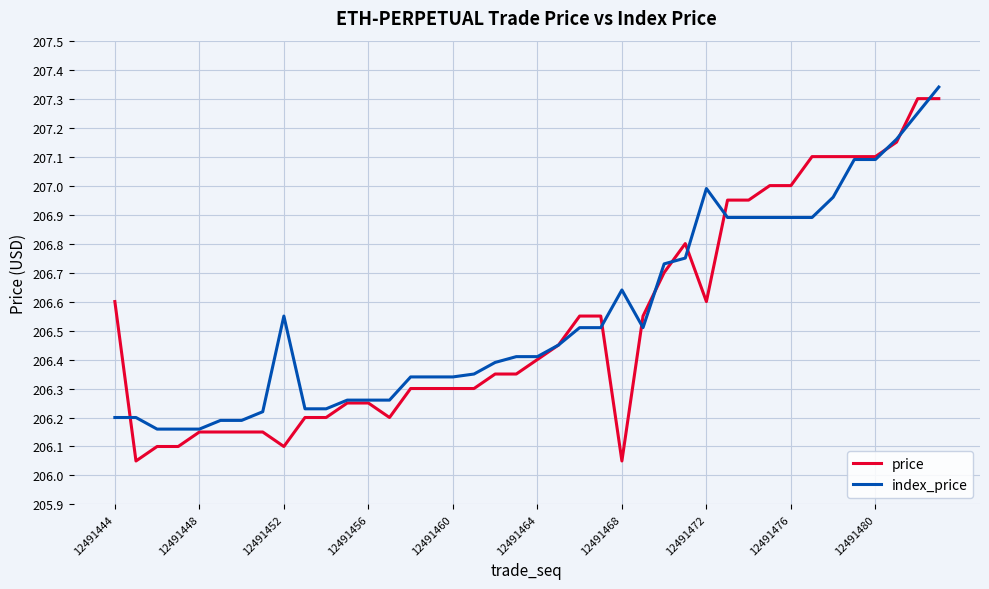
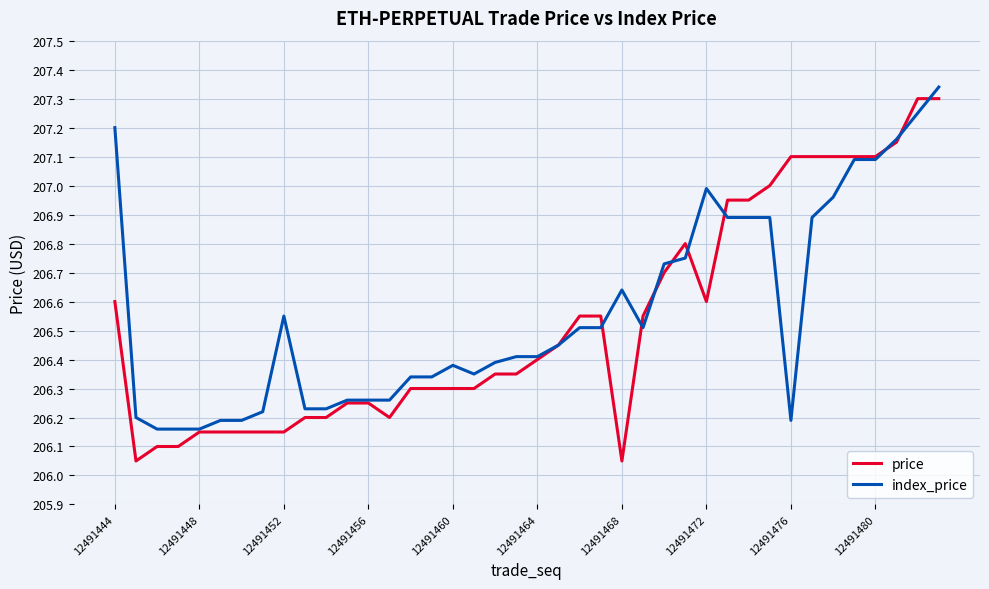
  {
    "price": {
      "12491444": 206.60,
      "12491448": 206.15,
-     "12491452": 206.10,
+     "12491452": 206.15,
      "12491456": 206.25,
      "12491460": 206.30,
      "12491464": 206.40,
      "12491468": 206.05,
      "12491472": 206.60,
-     "12491476": 207.0,
+     "12491476": 207.1,
      "12491480": 207.10
    },
    "index_price": {
-     "12491444": 206.2,
+     "12491444": 207.2,
      "12491448": 206.16,
      "12491452": 206.55,
      "12491456": 206.26,
-     "12491460": 206.34,
+     "12491460": 206.38,
      "12491464": 206.41,
      "12491468": 206.64,
      "12491472": 206.99,
-     "12491476": 206.89,
+     "12491476": 206.19,
      "12491480": 207.09
    }
  }
